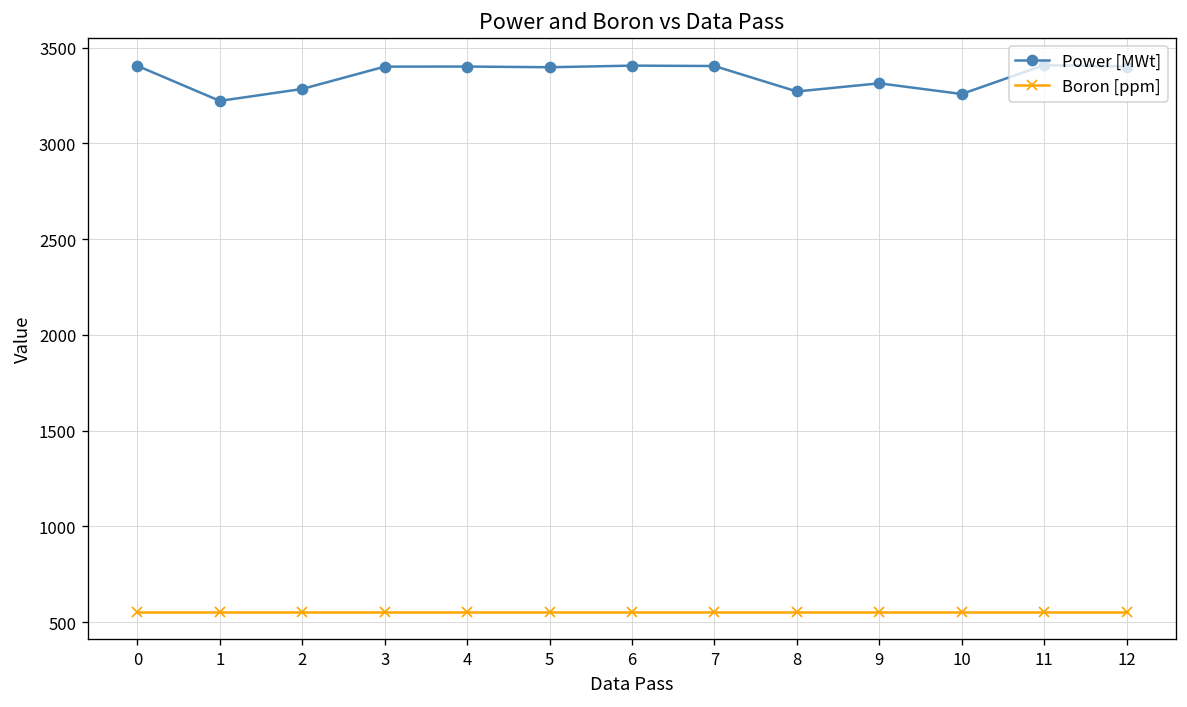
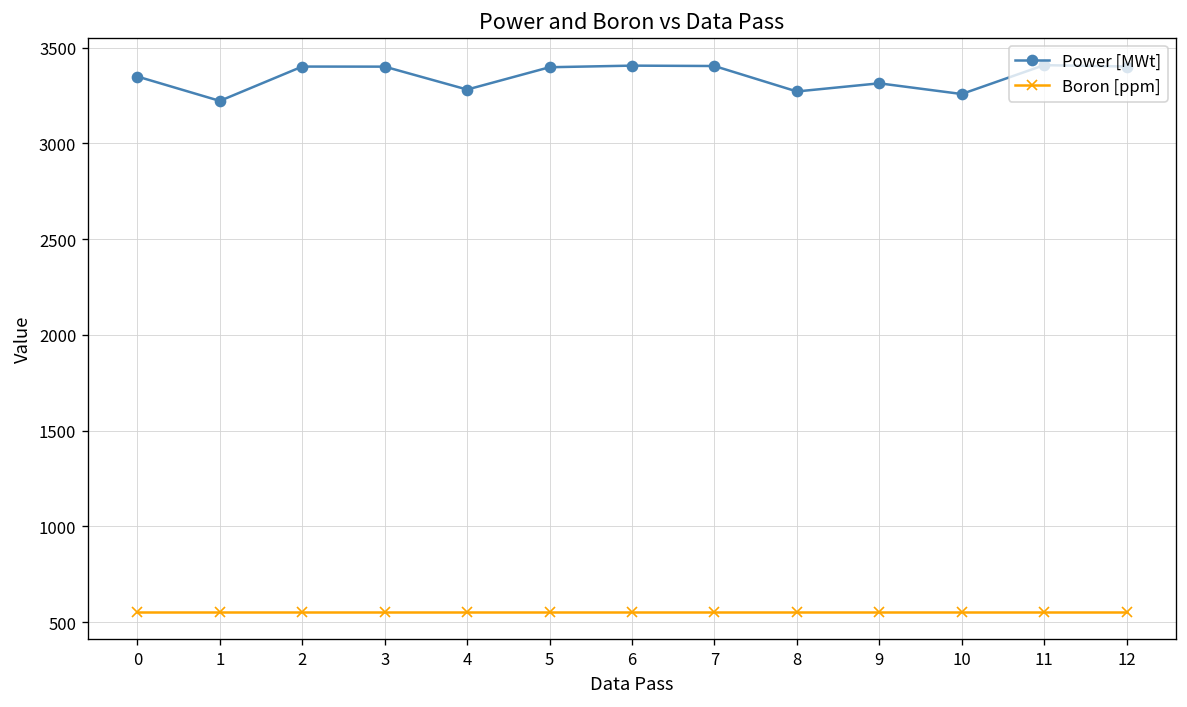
  {
    "Power [MWt]": {
-     "0": 3400,
+     "0": 3350,
      "1": 3220,
-     "2": 3280,
+     "2": 3400,
      "3": 3400,
-     "4": 3400,
+     "4": 3280,
      "5": 3400,
      "6": 3410,
      "7": 3400,
      "8": 3270,
      "9": 3310,
      "10": 3260
    },
    "Boron [ppm]": {
      "0": 550,
      "1": 550,
      "2": 550,
      "3": 550,
      "4": 550,
      "5": 550,
      "6": 550,
      "7": 550,
      "8": 550,
      "9": 550,
      "10": 550,
      "11": 550,
      "12": 550
    }
  }
